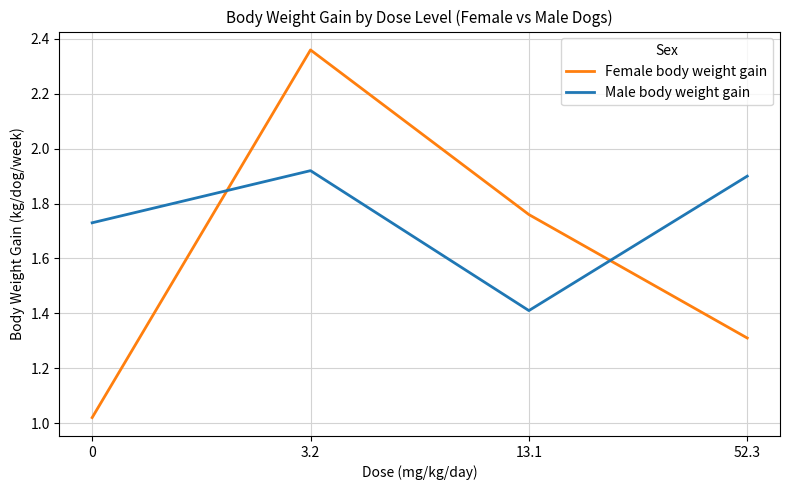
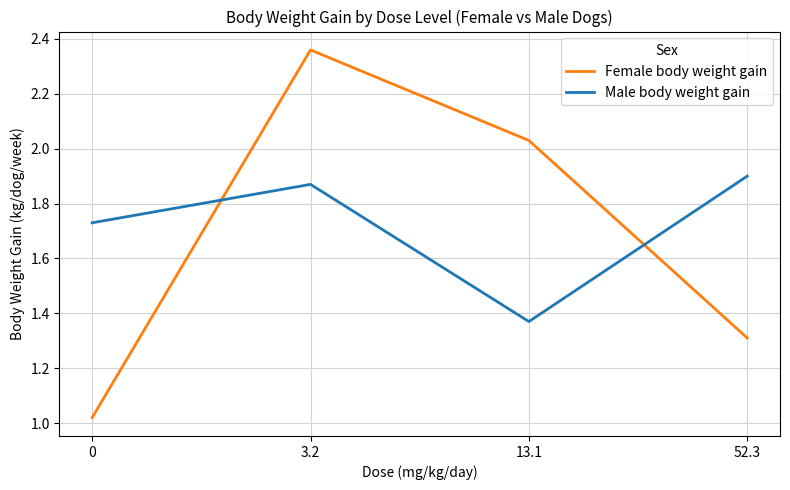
  {
    "Female body weight gain": {
      "0": 1.02,
      "3.2": 2.36,
-     "13.1": 1.76,
+     "13.1": 2.03,
      "52.3": 1.31
    },
    "Male body weight gain": {
      "0": 1.73,
-     "3.2": 1.92,
-     "13.1": 1.41,
+     "3.2": 1.87,
+     "13.1": 1.37,
      "52.3": 1.90
    }
  }
